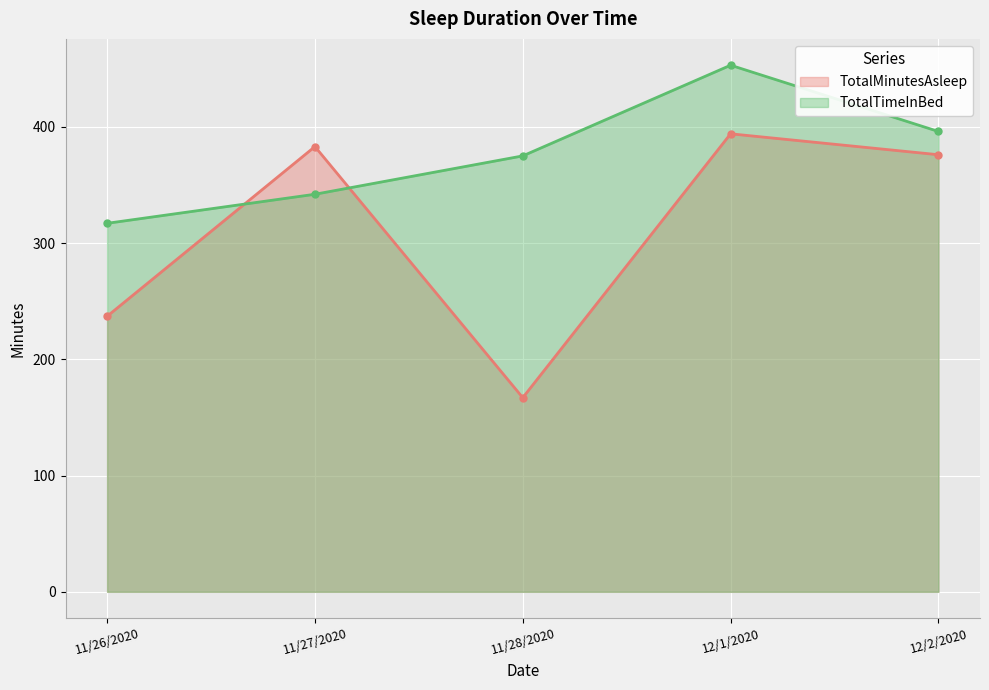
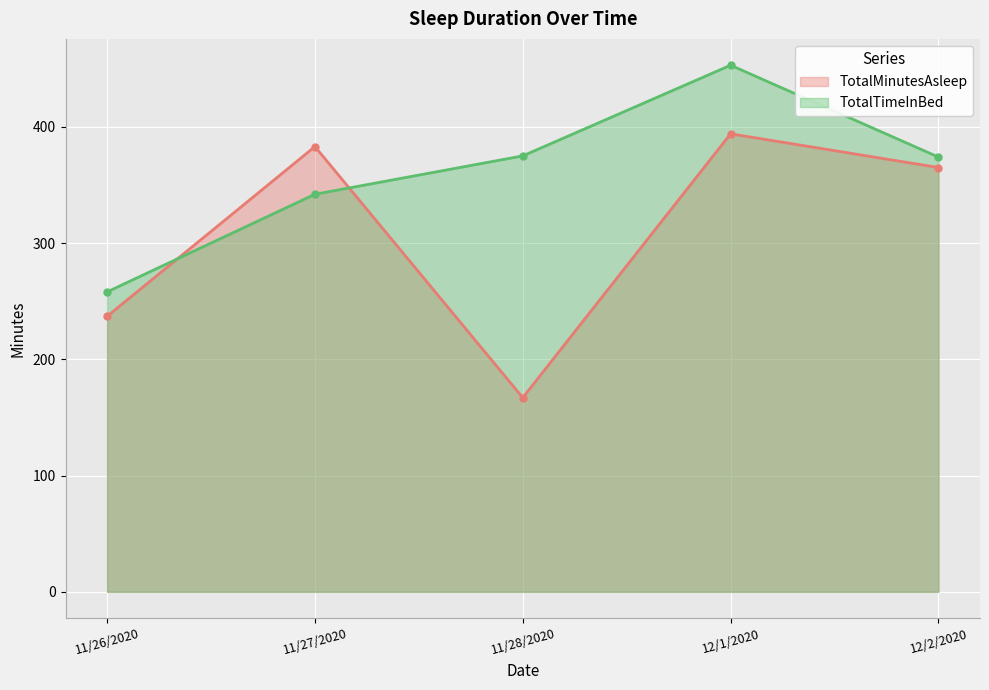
  {
    "TotalMinutesAsleep": {
      "11/26/2020": 237,
      "11/27/2020": 383,
      "11/28/2020": 167,
      "12/1/2020": 394,
-     "12/2/2020": 376
+     "12/2/2020": 365
    },
    "TotalTimeInBed": {
-     "11/26/2020": 317,
+     "11/26/2020": 258,
      "11/27/2020": 342,
      "11/28/2020": 375,
      "12/1/2020": 453,
-     "12/2/2020": 396
+     "12/2/2020": 374
    }
  }
